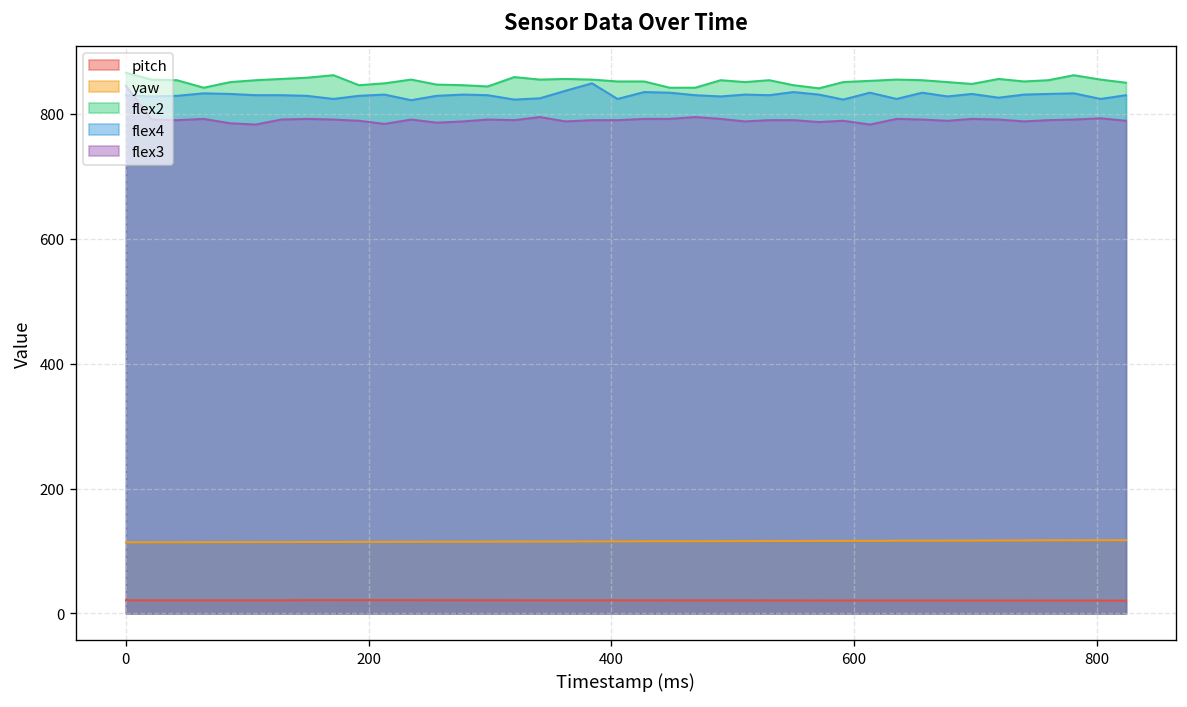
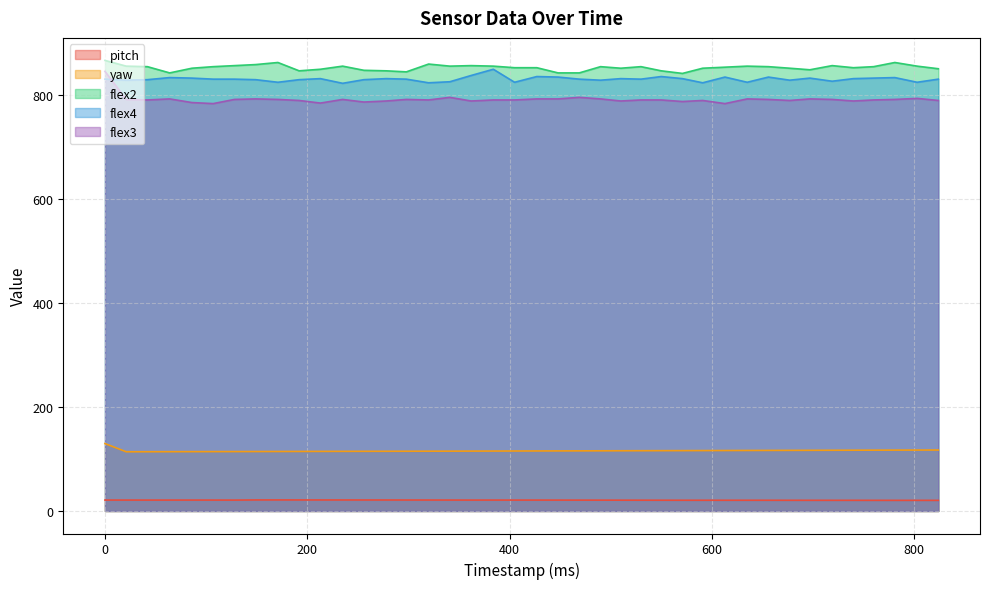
  {
    "pitch": {
      "0": 20
    },
    "yaw": {
-     "0": 110
+     "0": 130
    }
  }
